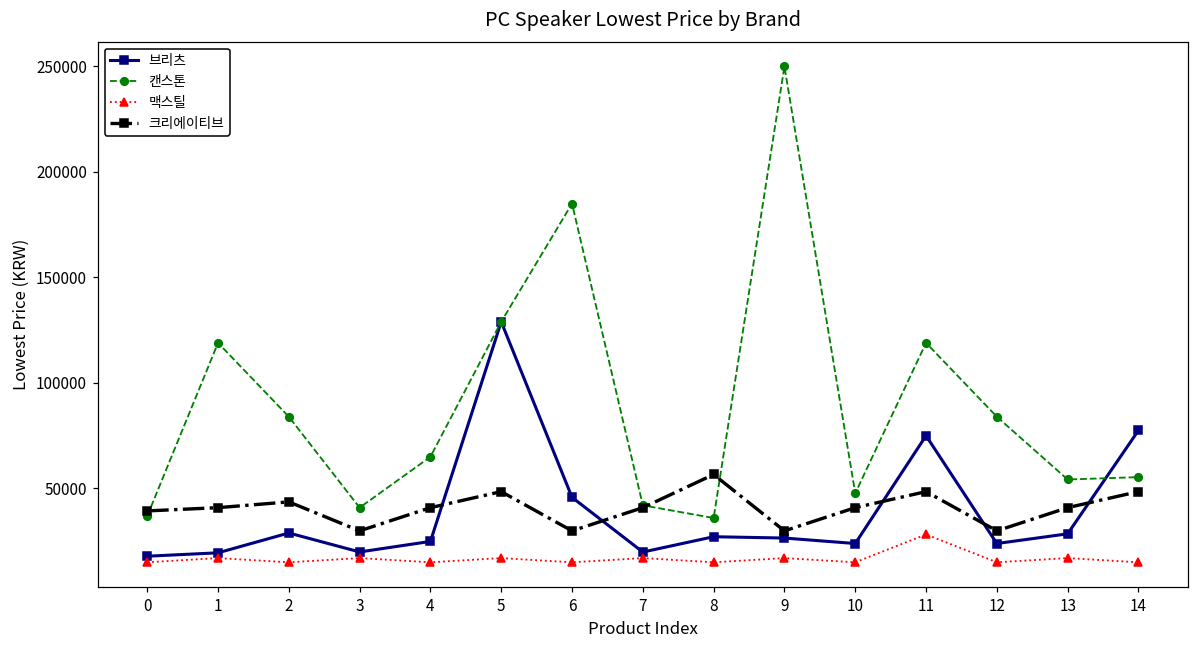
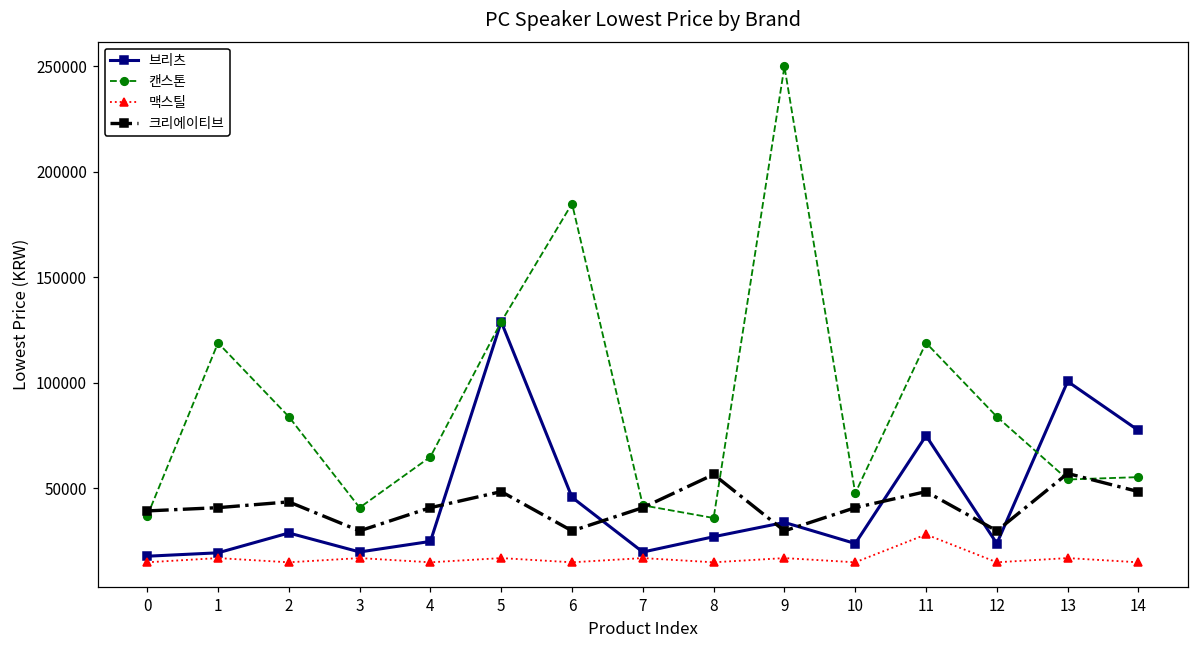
  {
    "브리츠": {
      "0": 18000,
      "1": 20000,
      "2": 29000,
      "3": 20000,
      "4": 25000,
      "6": 46000,
      "7": 20000,
      "8": 27000,
-     "9": 26000,
+     "9": 34000,
      "10": 24000,
      "11": 75000,
      "12": 24000,
-     "13": 29000,
+     "13": 101000,
      "14": 78000
    },
    "캔스톤": {
      "0": 37000,
      "1": 119000,
      "2": 84000,
      "3": 41000,
      "4": 65000,
      "6": 185000,
      "8": 36000,
      "9": 250000,
      "10": 48000,
      "11": 119000,
      "12": 84000,
      "13": 54000,
      "14": 55000
    },
    "맥스틸": {
      "0": 15000,
      "1": 17000,
      "2": 15000,
      "3": 17000,
      "4": 15000,
      "5": 17000,
      "6": 15000,
      "7": 17000,
      "8": 15000,
      "9": 17000,
      "10": 15000,
      "11": 28000,
      "12": 15000,
      "13": 17000,
      "14": 15000
    },
    "크리에이티브": {
      "0": 39000,
      "1": 41000,
      "2": 44000,
      "3": 30000,
      "4": 41000,
      "5": 49000,
      "6": 30000,
      "8": 57000,
      "9": 30000,
      "10": 41000,
      "11": 49000,
      "12": 30000,
-     "13": 41000,
+     "13": 57000,
      "14": 49000
    }
  }
